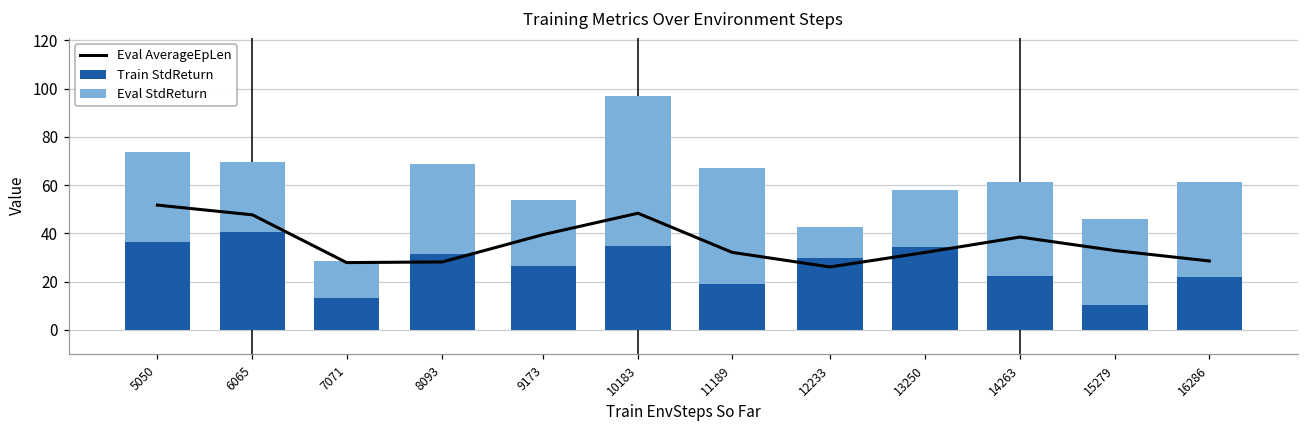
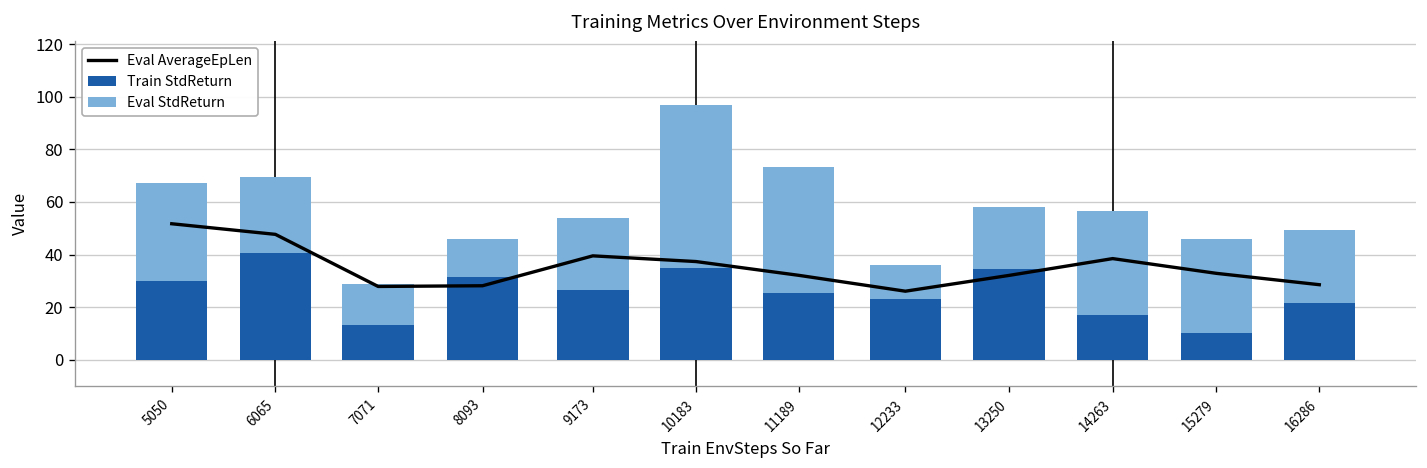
  {
    "Train StdReturn": {
-     "5050": 36,
+     "5050": 30,
      "6065": 41,
      "7071": 13,
      "8093": 32,
      "9173": 26,
      "10183": 35,
-     "11189": 19,
-     "12233": 30,
+     "11189": 25,
+     "12233": 23,
      "13250": 34,
-     "14263": 22,
+     "14263": 17,
      "15279": 10,
      "16286": 22
    },
    "Eval AverageEpLen": {
      "5050": 52,
      "6065": 48,
      "7071": 28,
      "8093": 28,
      "9173": 40,
-     "10183": 48,
+     "10183": 37,
      "11189": 32,
      "12233": 26,
      "13250": 32,
      "14263": 38,
      "15279": 33,
      "16286": 29
    },
    "Eval StdReturn": {
      "5050": 37,
      "6065": 29,
      "7071": 16,
-     "8093": 37,
+     "8093": 14,
      "9173": 28,
      "10183": 62,
      "11189": 48,
      "12233": 13,
      "13250": 24,
      "14263": 39,
      "15279": 36,
-     "16286": 40
+     "16286": 28
    }
  }
